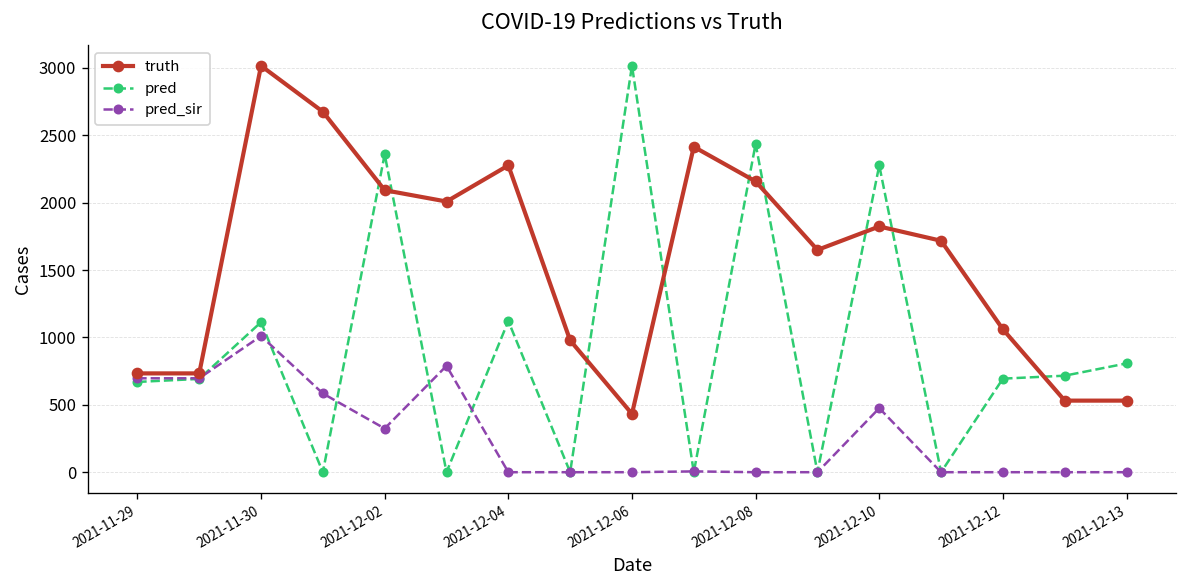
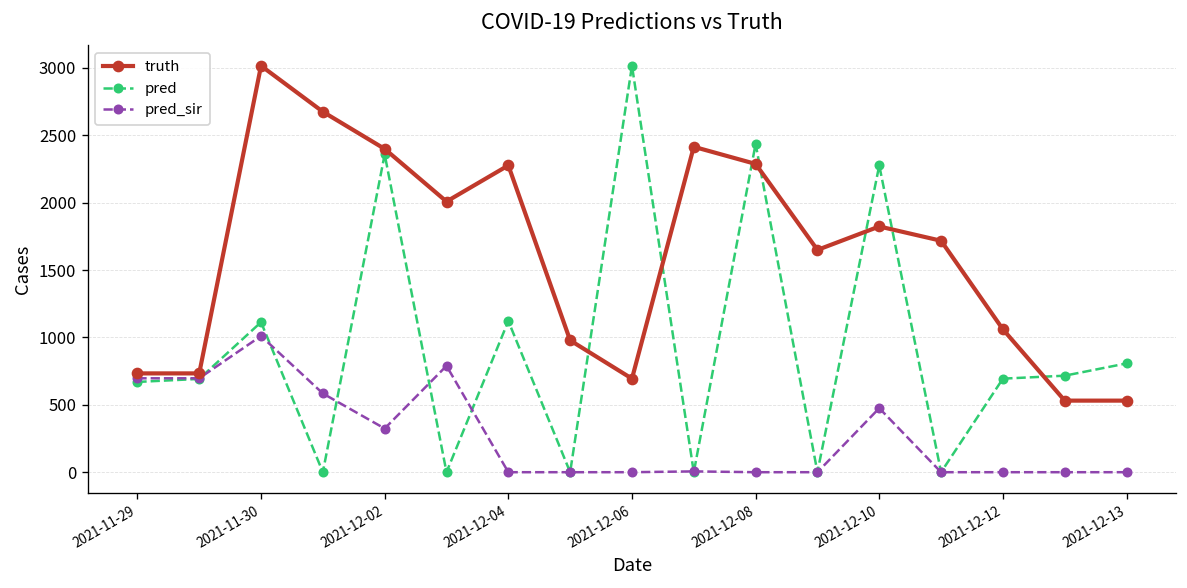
  {
    "truth": {
      "2021-11-30": 3020,
-     "2021-12-02": 2090,
+     "2021-12-02": 2400,
      "2021-12-04": 2280,
-     "2021-12-06": 430,
-     "2021-12-08": 2160,
+     "2021-12-06": 690,
+     "2021-12-08": 2290,
      "2021-12-10": 1820,
      "2021-12-12": 1060
    },
    "pred": {
      "2021-11-30": 1110,
      "2021-12-02": 2360,
      "2021-12-04": 1120,
      "2021-12-06": 3020,
      "2021-12-08": 2440,
      "2021-12-10": 2280,
      "2021-12-12": 690
    },
    "pred_sir": {
      "2021-11-30": 1010,
      "2021-12-02": 320,
      "2021-12-04": 0,
      "2021-12-06": 0,
      "2021-12-08": 0,
      "2021-12-10": 480,
      "2021-12-12": 0
    }
  }
